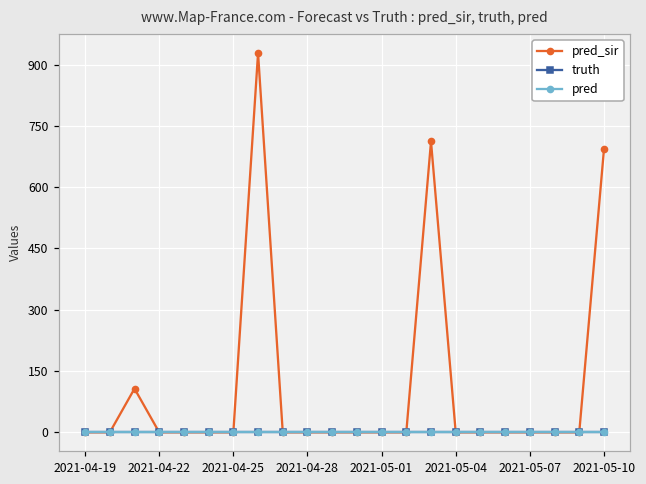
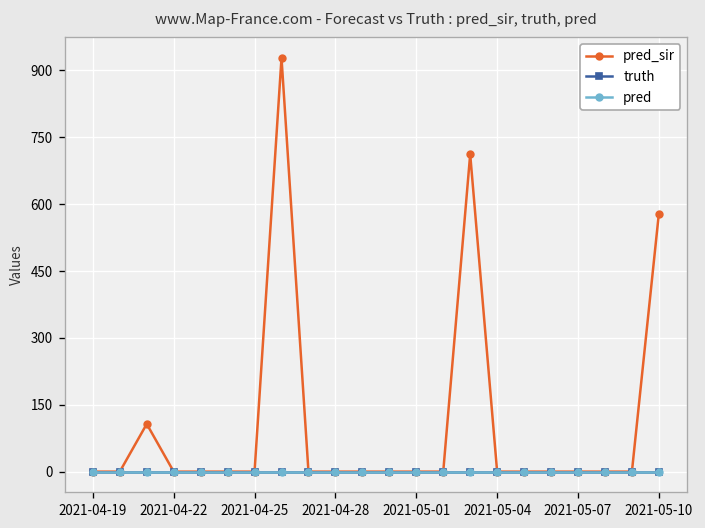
  {
    "pred_sir": {
-     "2021-05-10": 690
+     "2021-05-10": 580
    },
    "pred": {
      "2021-05-10": 0
    }
  }
